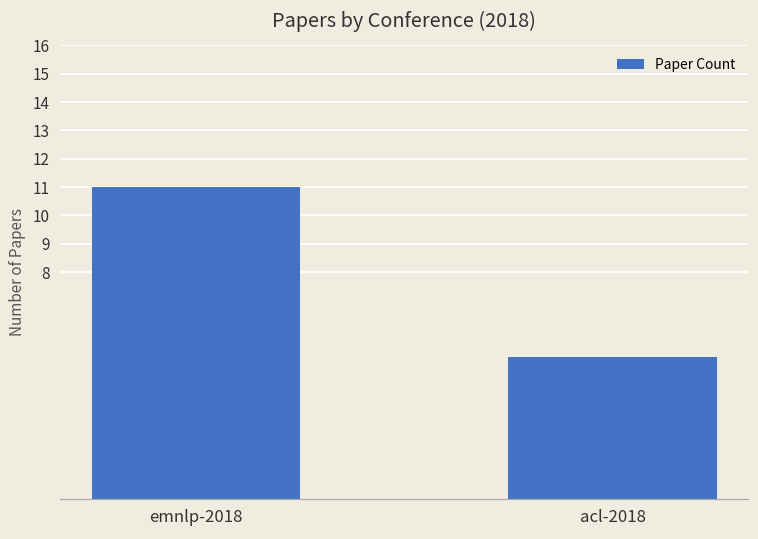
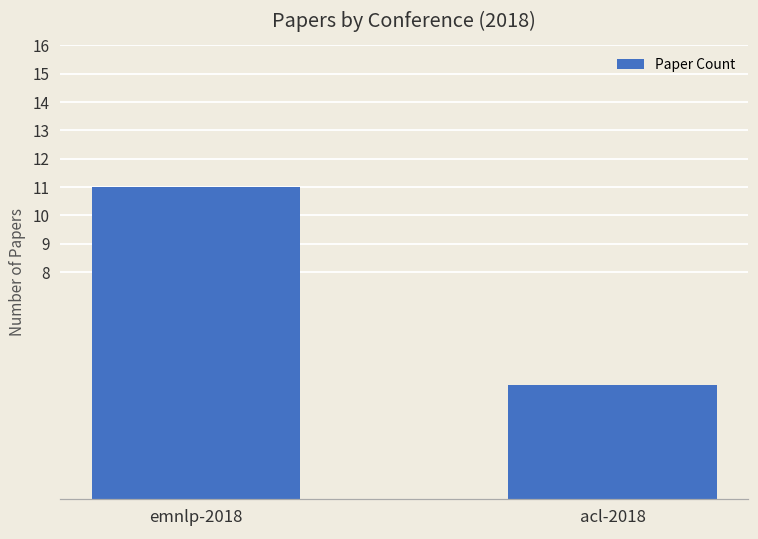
  {
    "emnlp-2018": 11,
-   "acl-2018": 5
+   "acl-2018": 4
  }
